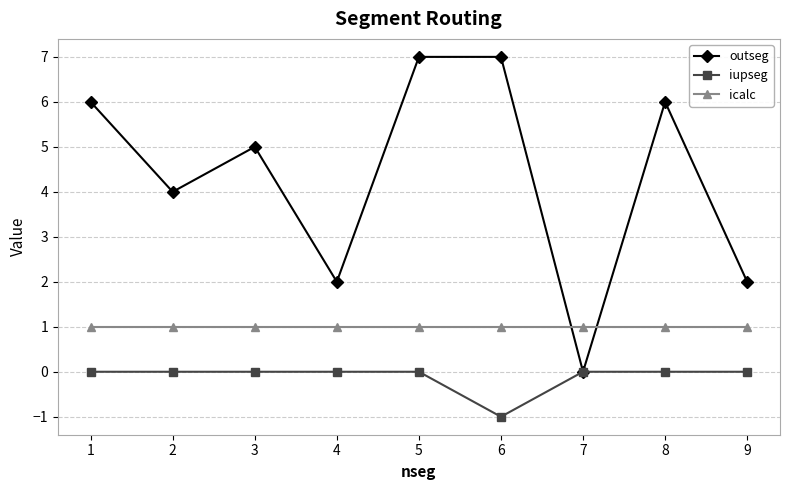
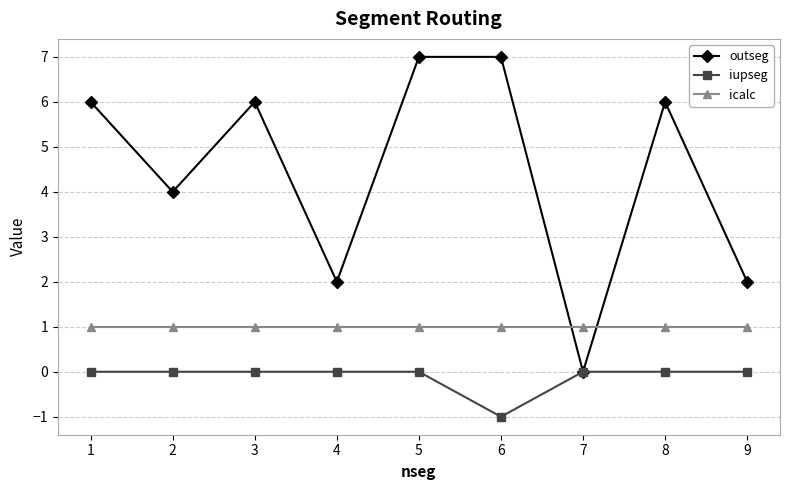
  {
    "outseg": {
      "1": 6,
      "2": 4,
-     "3": 5,
+     "3": 6,
      "4": 2,
      "5": 7,
      "6": 7,
      "8": 6,
      "9": 2
    },
    "iupseg": {
      "1": 0,
      "2": 0,
      "3": 0,
      "4": 0,
      "5": 0,
      "6": -1,
      "8": 0,
      "9": 0
    },
    "icalc": {
      "1": 1,
      "2": 1,
      "3": 1,
      "4": 1,
      "5": 1,
      "6": 1,
      "7": 1,
      "8": 1,
      "9": 1
    }
  }
